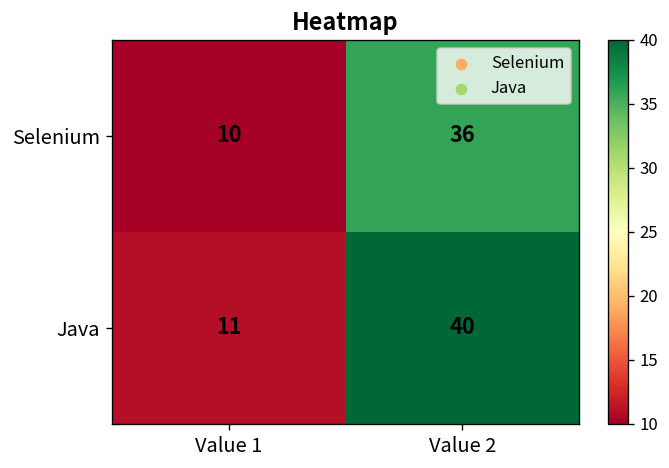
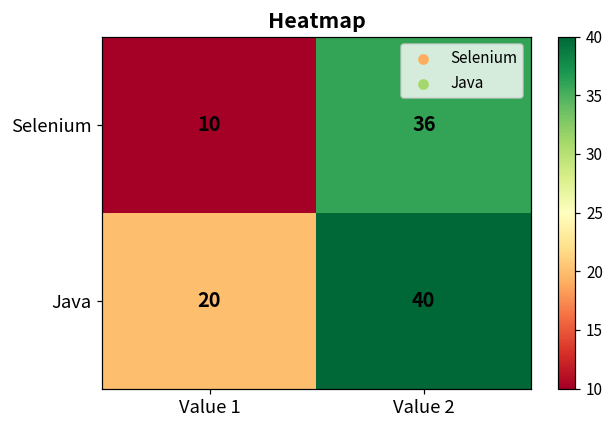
  {
    "Selenium": {
      "Value 1": 10,
      "Value 2": 36
    },
    "Java": {
-     "Value 1": 11,
+     "Value 1": 20,
      "Value 2": 40
    }
  }
